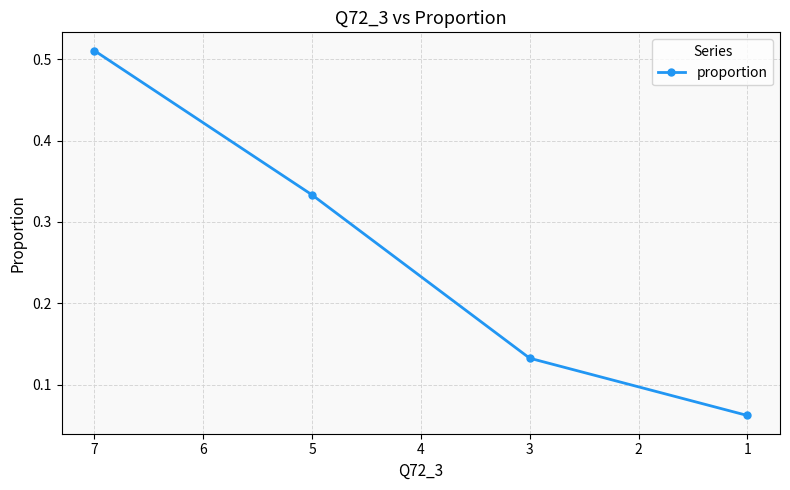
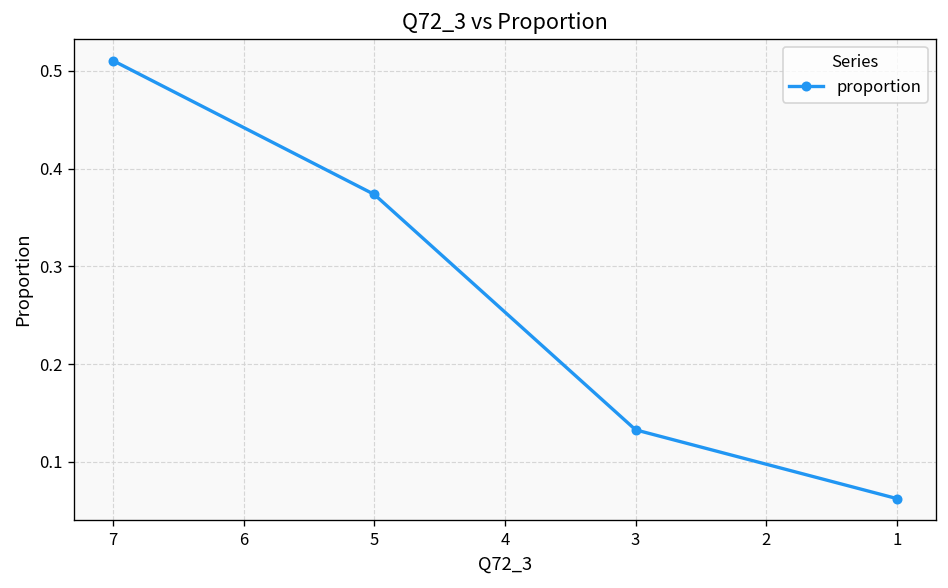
  {
    "7": 0.51,
-   "5": 0.33,
+   "5": 0.37,
    "3": 0.13,
    "1": 0.06
  }
